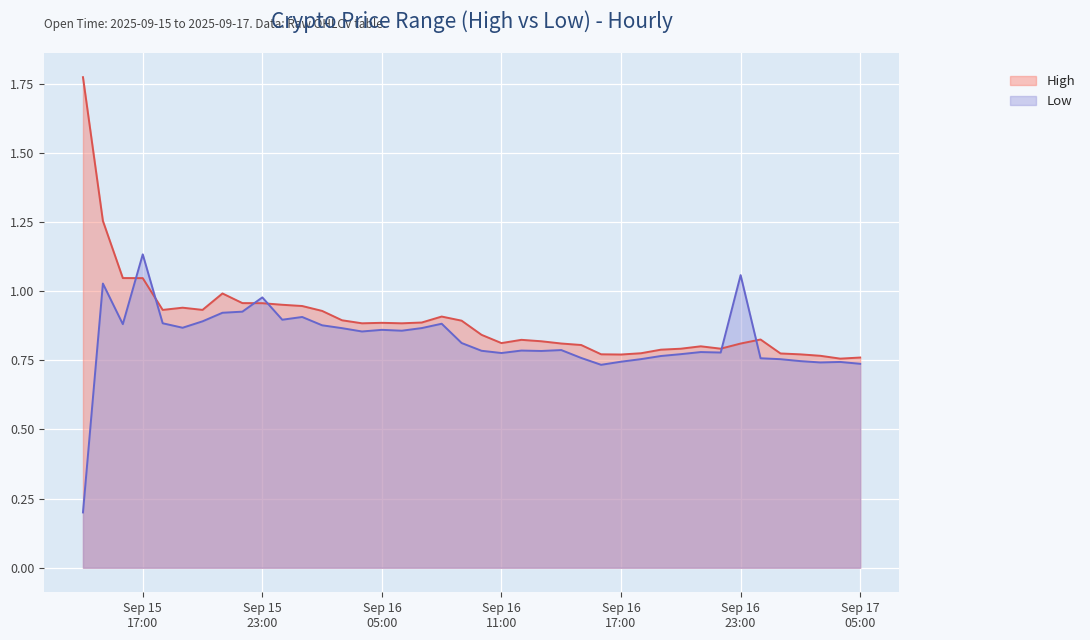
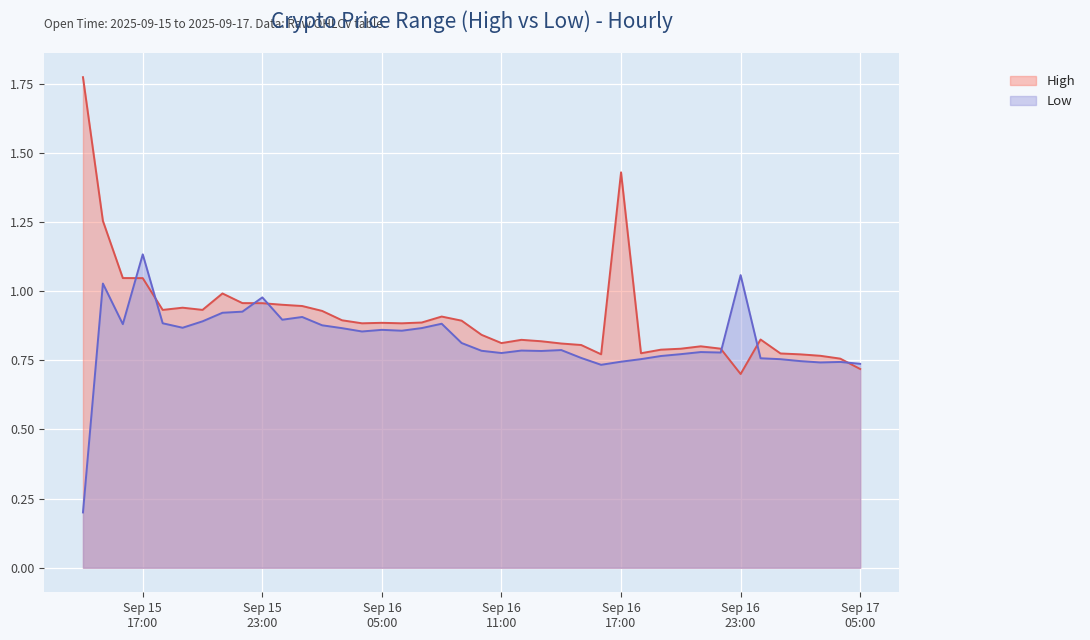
  {
    "High": {
      "Sep 15 17:00": 1.05,
      "Sep 15 23:00": 0.96,
      "Sep 16 05:00": 0.89,
      "Sep 16 11:00": 0.81,
-     "Sep 16 17:00": 0.77,
-     "Sep 16 23:00": 0.81,
-     "Sep 17 05:00": 0.76
+     "Sep 16 17:00": 1.43,
+     "Sep 16 23:00": 0.70,
+     "Sep 17 05:00": 0.72
    },
    "Low": {
      "Sep 15 17:00": 1.13,
      "Sep 15 23:00": 0.98,
      "Sep 16 05:00": 0.86,
      "Sep 16 11:00": 0.78,
      "Sep 16 17:00": 0.75,
      "Sep 16 23:00": 1.06,
      "Sep 17 05:00": 0.74
    }
  }
